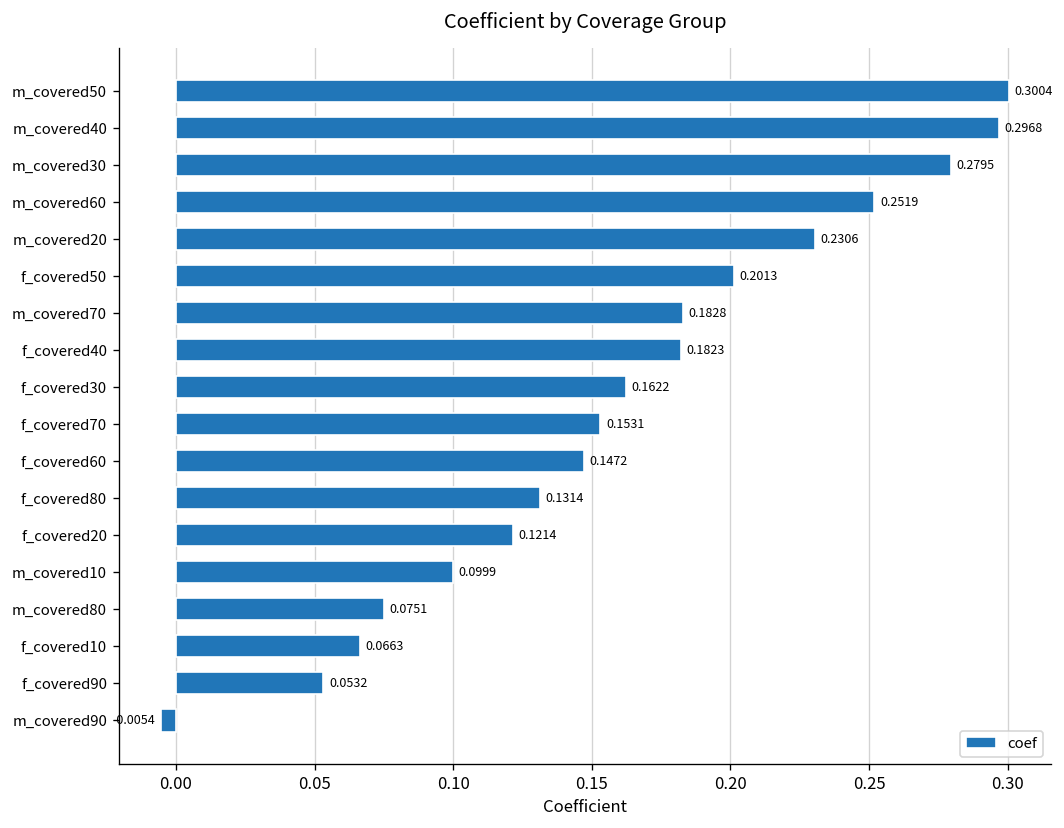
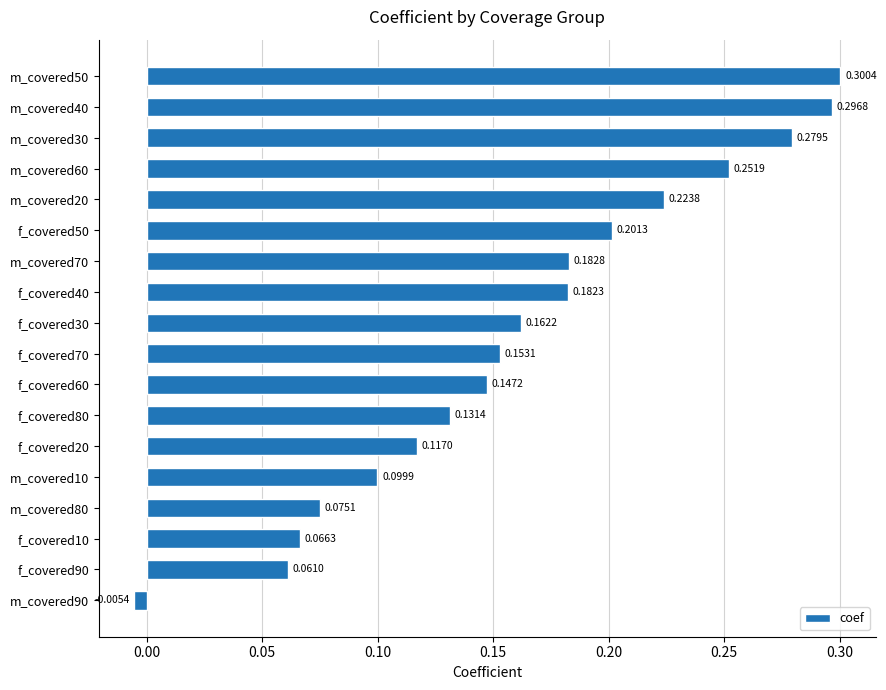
  {
    "m_covered50": 0.3004,
    "m_covered40": 0.2968,
    "m_covered30": 0.2795,
    "m_covered60": 0.2519,
-   "m_covered20": 0.2306,
+   "m_covered20": 0.2238,
    "f_covered50": 0.2013,
    "m_covered70": 0.1828,
    "f_covered40": 0.1823,
    "f_covered30": 0.1622,
    "f_covered70": 0.1531,
    "f_covered60": 0.1472,
    "f_covered80": 0.1314,
-   "f_covered20": 0.1214,
+   "f_covered20": 0.1170,
    "m_covered10": 0.0999,
    "m_covered80": 0.0751,
    "f_covered10": 0.0663,
-   "f_covered90": 0.0532,
+   "f_covered90": 0.0610,
    "m_covered90": -0.0054
  }
